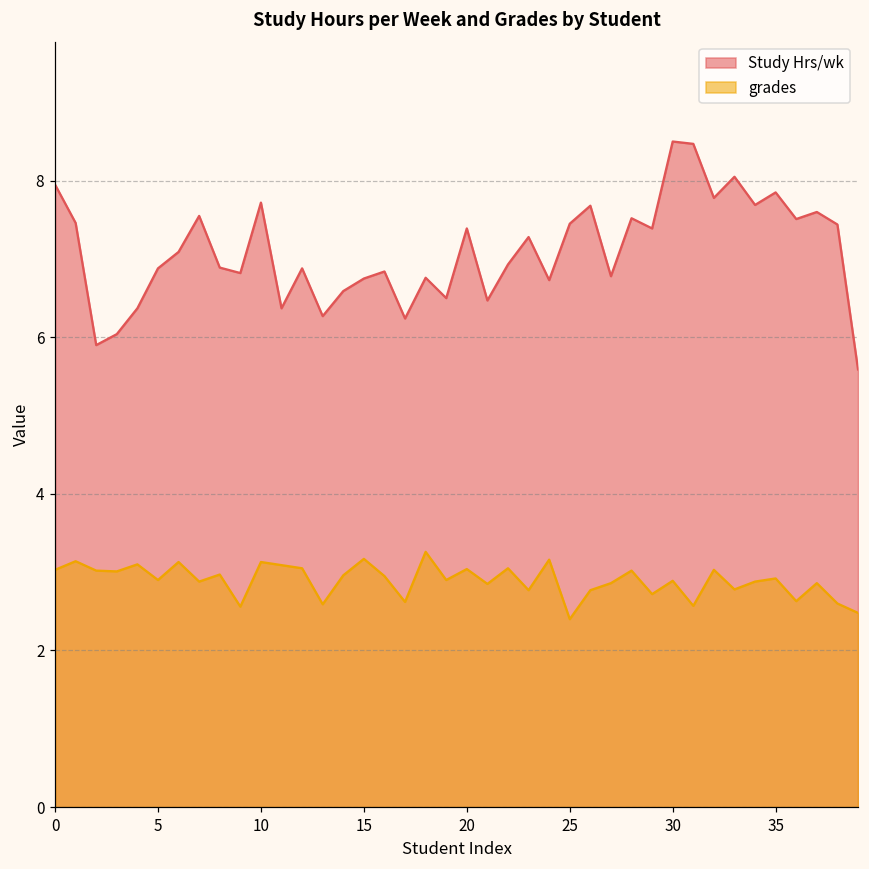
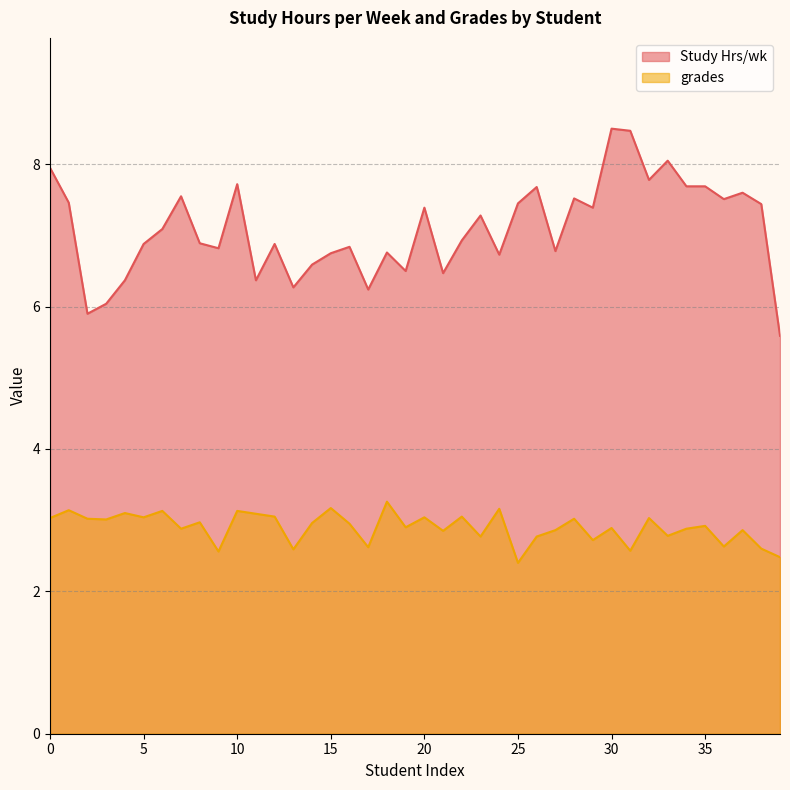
  {
    "Study Hrs/wk": {
      "0": 8.0,
      "5": 6.9,
      "10": 7.7,
      "15": 6.8,
      "20": 7.4,
      "25": 7.5,
      "30": 8.5,
-     "35": 7.9
+     "35": 7.7
    },
    "grades": {
      "0": 3.0,
-     "5": 2.9,
+     "5": 3.0,
      "10": 3.1,
      "15": 3.2,
      "20": 3.0,
      "25": 2.4,
      "30": 2.9,
      "35": 2.9
    }
  }
